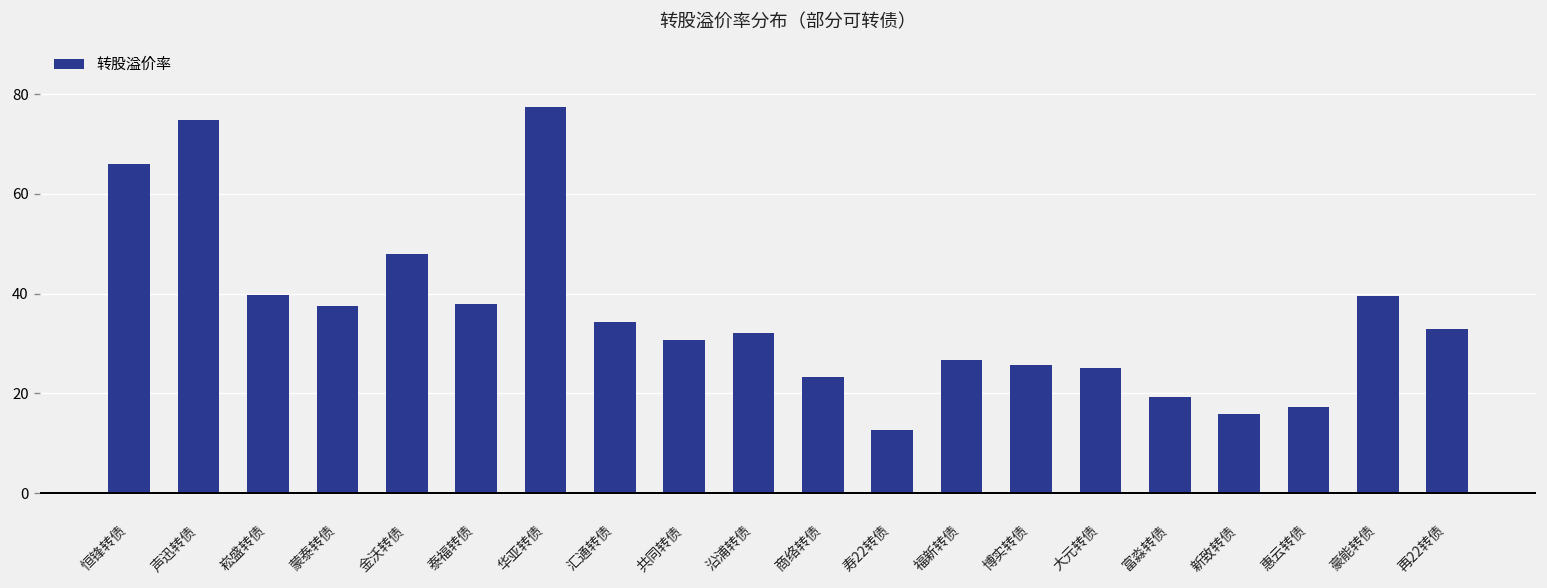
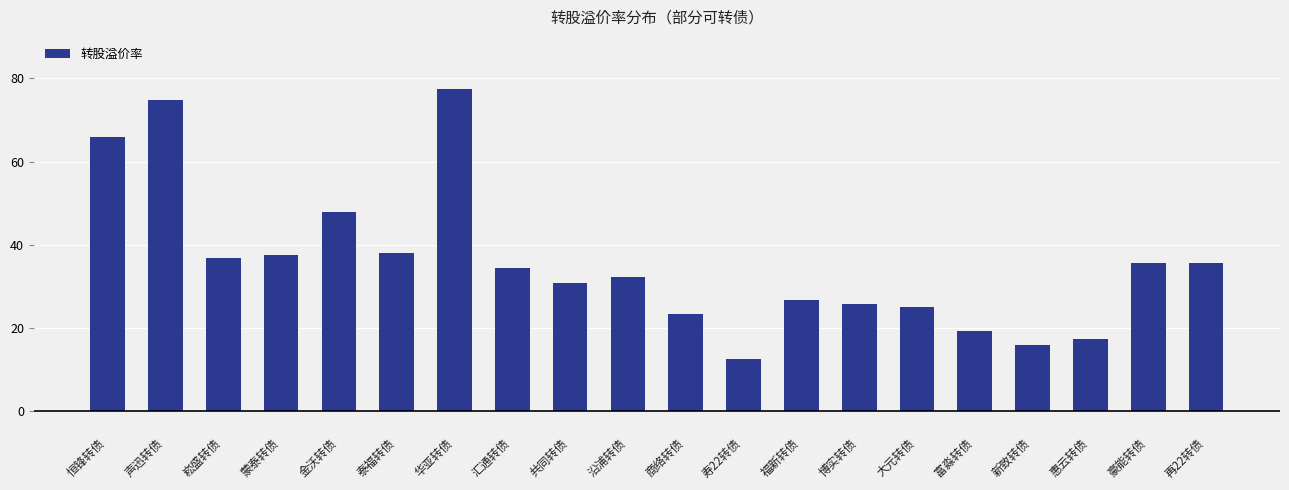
  {
    "恒锋转债": 66,
    "声迅转债": 75,
-   "崧盛转债": 40,
+   "崧盛转债": 37,
    "蒙泰转债": 38,
    "金沃转债": 48,
    "泰福转债": 38,
    "华亚转债": 77,
    "汇通转债": 34,
    "共同转债": 31,
    "沿浦转债": 32,
    "商络转债": 23,
    "寿22转债": 13,
    "福新转债": 27,
    "博实转债": 26,
    "大元转债": 25,
    "富淼转债": 19,
    "新致转债": 16,
    "惠云转债": 17,
-   "豪能转债": 40,
-   "再22转债": 33
+   "豪能转债": 36,
+   "再22转债": 36
  }
